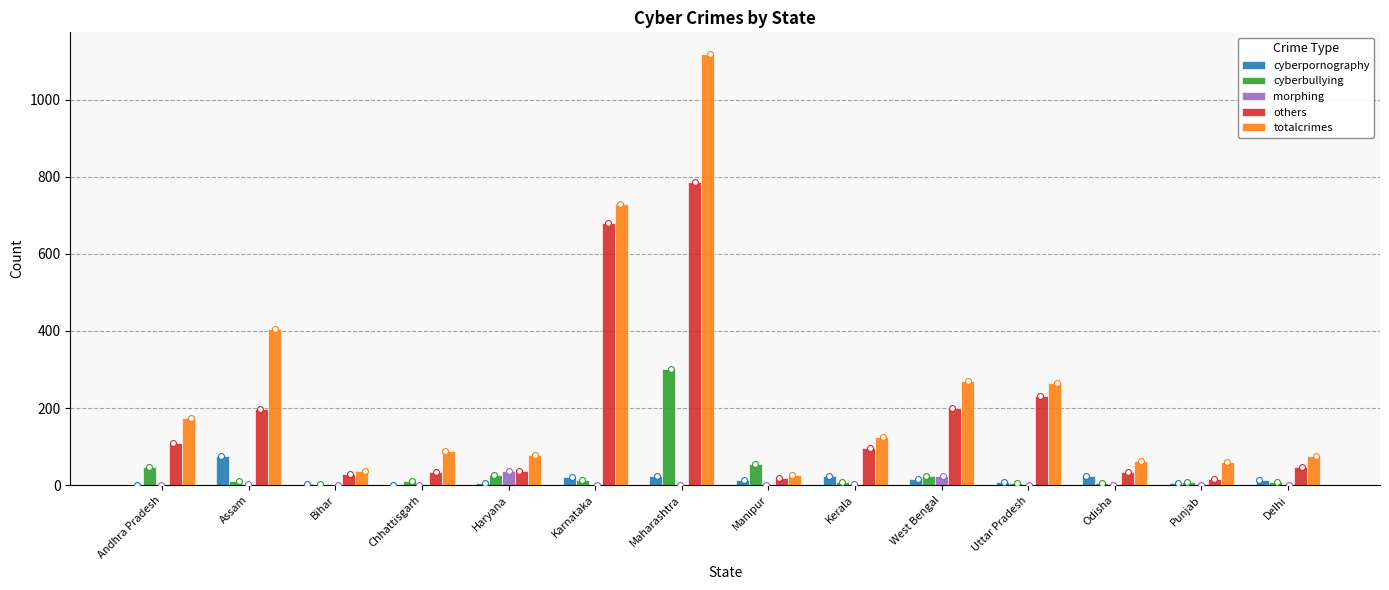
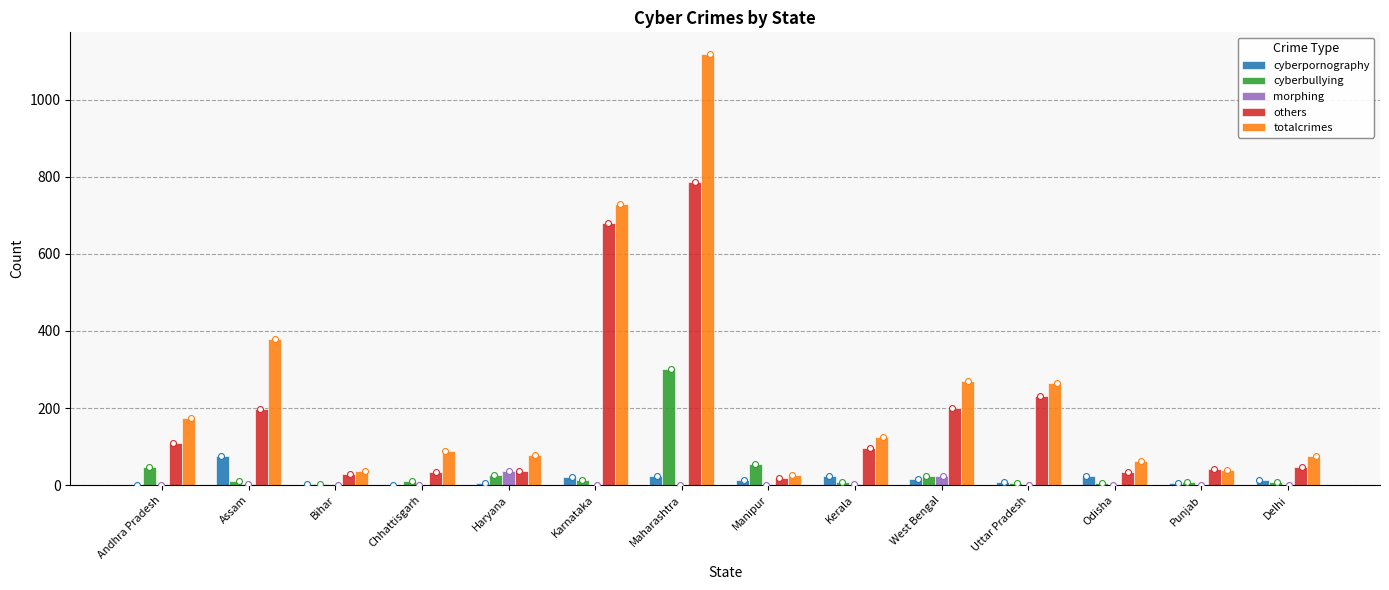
  {
    "cyberpornography": {
      "Assam": 80,
      "Karnataka": 20,
      "Maharashtra": 20,
      "Manipur": 10,
      "Kerala": 20,
      "West Bengal": 20,
      "Uttar Pradesh": 10,
      "Odisha": 20,
      "Delhi": 10
    },
    "cyberbullying": {
      "Andhra Pradesh": 50,
      "Assam": 10,
      "Chhattisgarh": 10,
      "Haryana": 30,
      "Karnataka": 10,
      "Maharashtra": 300,
      "Manipur": 50,
      "Kerala": 10,
      "West Bengal": 30,
      "Punjab": 10,
      "Delhi": 10
    },
    "morphing": {
      "Andhra Pradesh": 0,
      "Bihar": 0,
      "Haryana": 40,
      "Karnataka": 0,
      "Manipur": 0,
      "West Bengal": 30,
      "Uttar Pradesh": 0,
      "Odisha": 0,
      "Punjab": 0,
      "Delhi": 0
    },
    "others": {
      "Andhra Pradesh": 110,
      "Assam": 200,
      "Bihar": 30,
      "Chhattisgarh": 40,
      "Haryana": 40,
      "Karnataka": 680,
      "Maharashtra": 790,
      "Manipur": 20,
      "Kerala": 100,
      "West Bengal": 200,
      "Uttar Pradesh": 230,
      "Odisha": 30,
-     "Punjab": 20,
+     "Punjab": 40,
      "Delhi": 50
    },
    "totalcrimes": {
      "Andhra Pradesh": 170,
-     "Assam": 410,
+     "Assam": 380,
      "Bihar": 40,
      "Chhattisgarh": 90,
      "Haryana": 80,
      "Karnataka": 730,
      "Maharashtra": 1120,
      "Manipur": 30,
      "Kerala": 130,
      "West Bengal": 270,
      "Uttar Pradesh": 270,
      "Odisha": 60,
-     "Punjab": 60,
+     "Punjab": 40,
      "Delhi": 80
    }
  }
